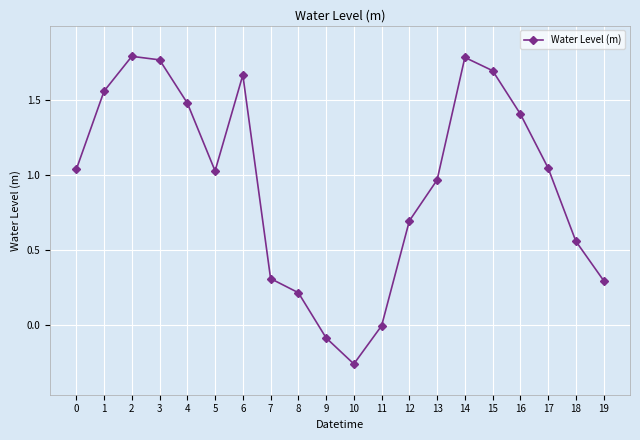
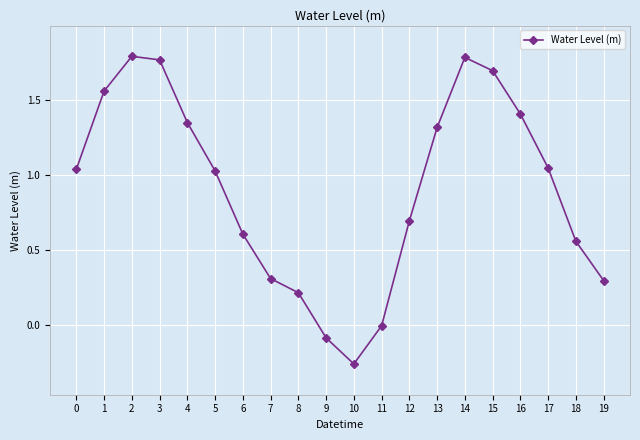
  {
    "0": 1.04,
    "1": 1.56,
    "2": 1.79,
    "3": 1.77,
-   "4": 1.48,
+   "4": 1.35,
    "5": 1.03,
-   "6": 1.67,
+   "6": 0.61,
    "7": 0.31,
    "8": 0.22,
    "9": -0.09,
    "10": -0.26,
    "11": 0.00,
    "12": 0.69,
-   "13": 0.97,
+   "13": 1.32,
    "14": 1.78,
    "15": 1.69,
    "16": 1.41,
    "17": 1.05,
    "18": 0.56,
    "19": 0.30
  }
